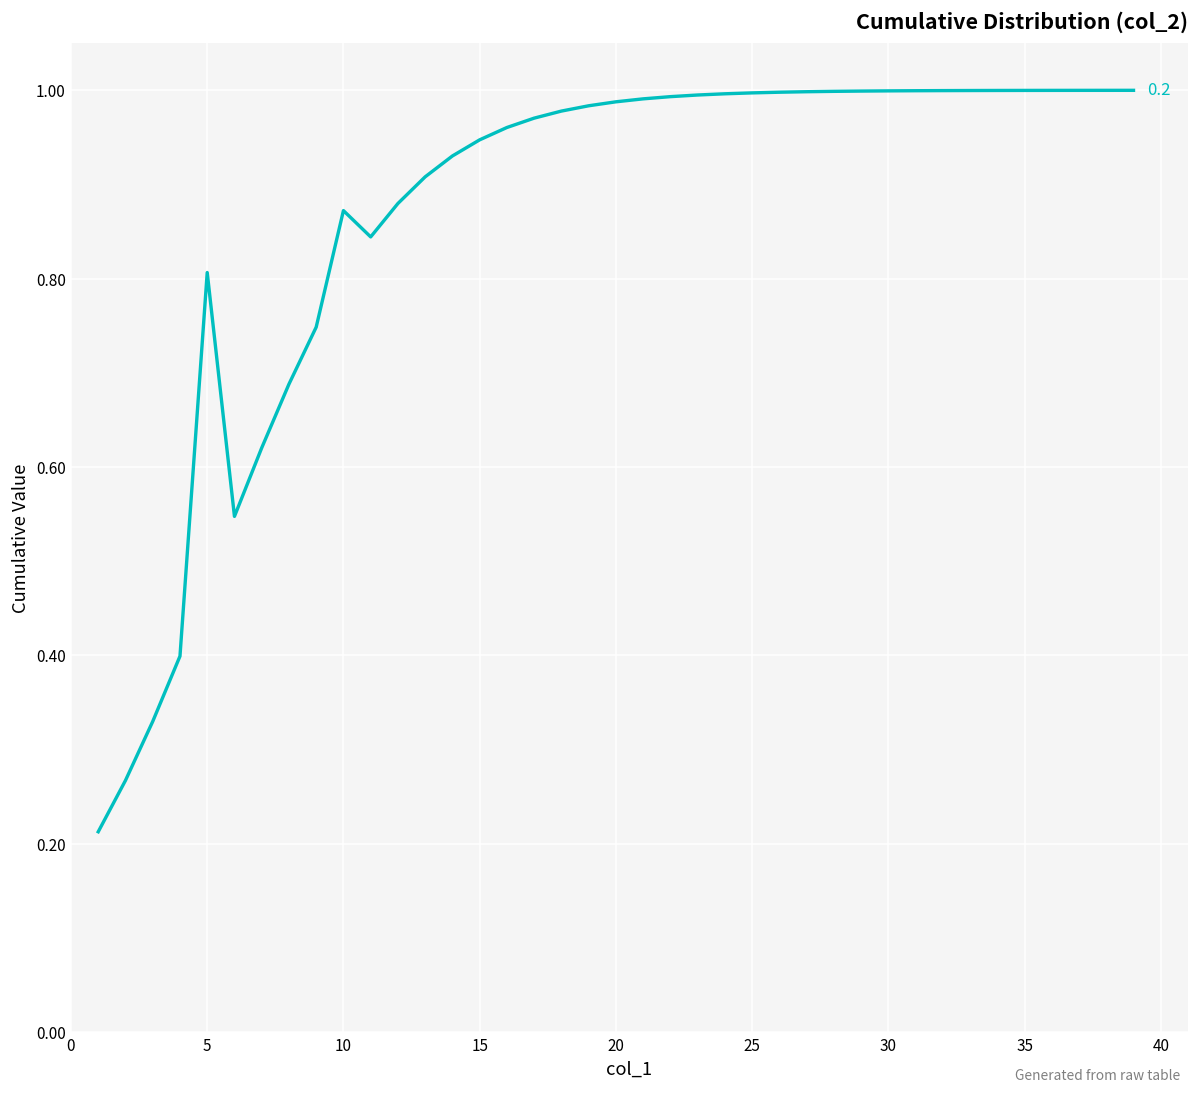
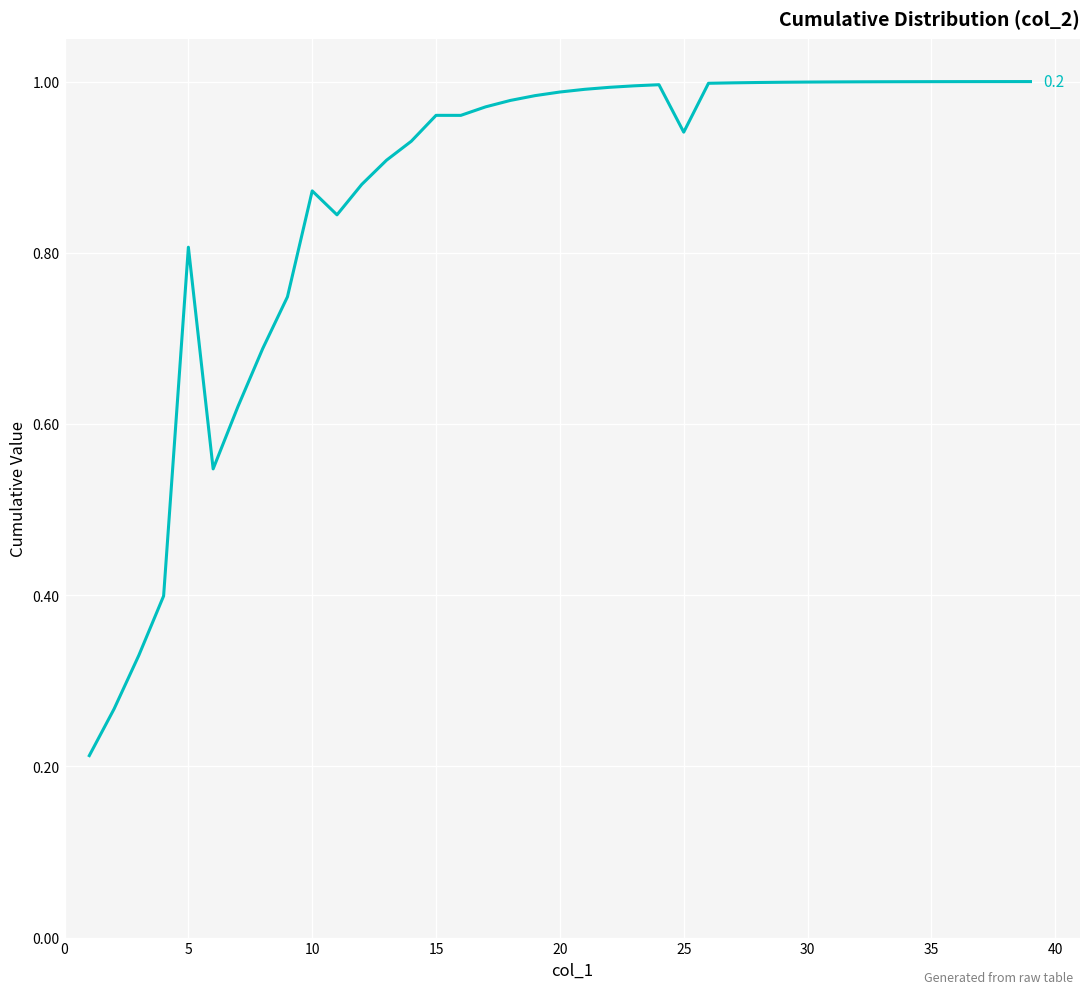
  {
    "5": 0.81,
    "10": 0.87,
-   "15": 0.95,
+   "15": 0.96,
    "20": 0.99,
-   "25": 1.00,
+   "25": 0.94,
    "30": 1.00,
    "35": 1.00
  }
